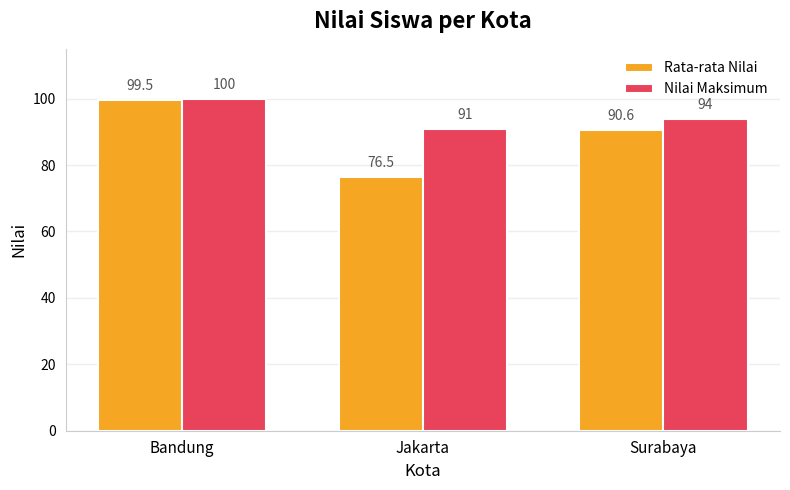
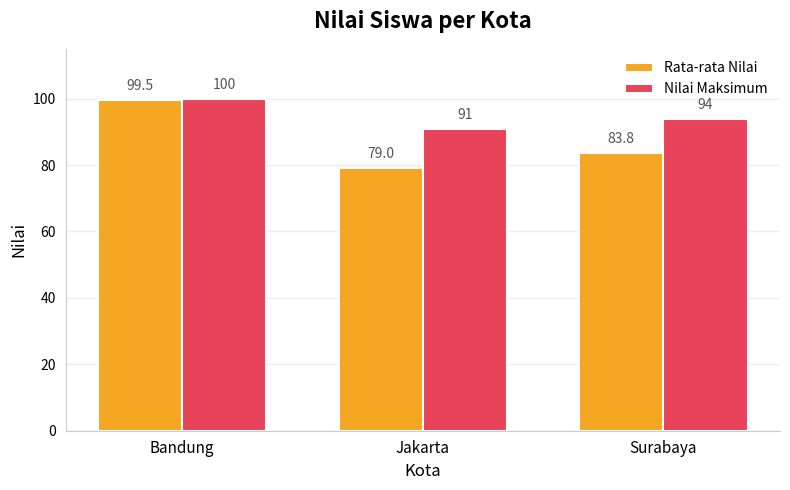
  {
    "Rata-rata Nilai": {
      "Bandung": 99.5,
-     "Jakarta": 76.5,
-     "Surabaya": 90.6
+     "Jakarta": 79.0,
+     "Surabaya": 83.8
    },
    "Nilai Maksimum": {
      "Bandung": 100,
      "Jakarta": 91,
      "Surabaya": 94
    }
  }
